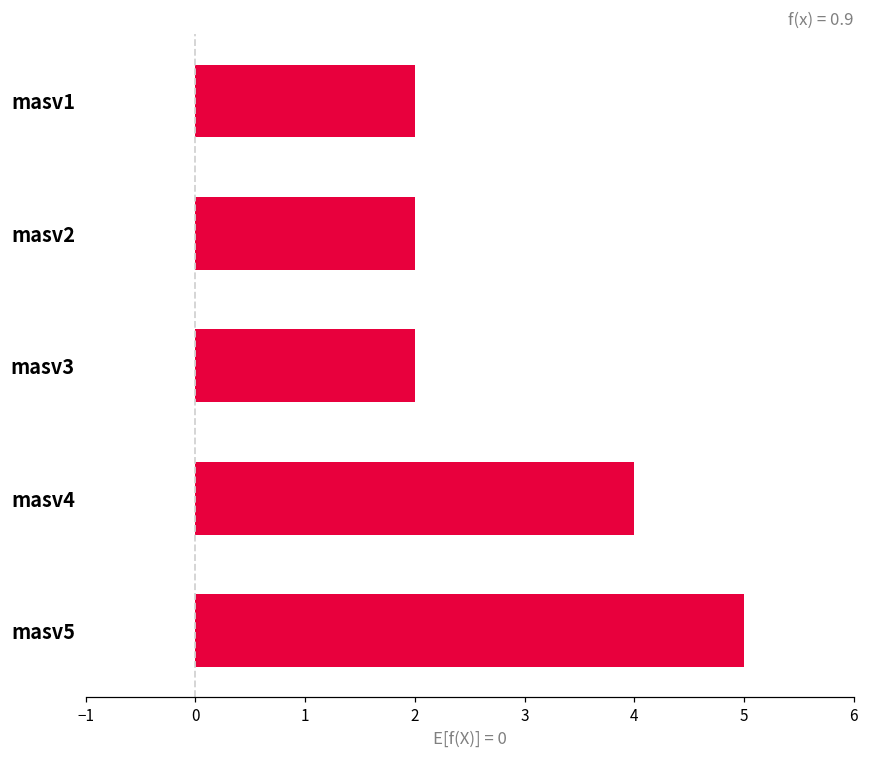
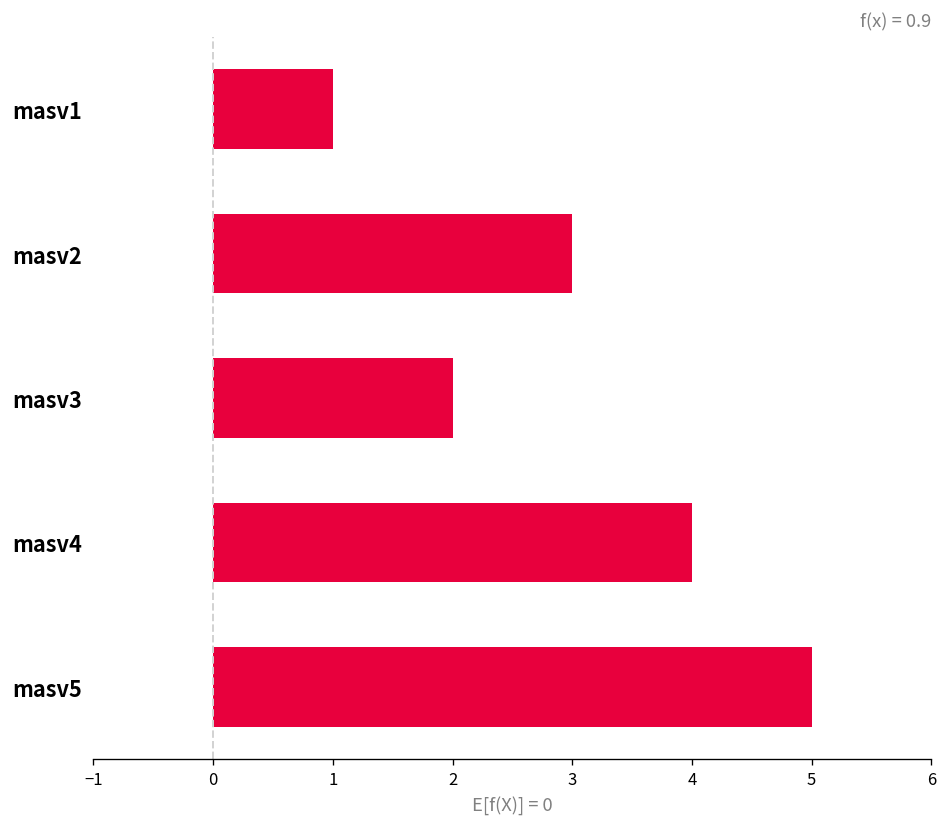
  {
-   "masv1": 2,
-   "masv2": 2,
+   "masv1": 1,
+   "masv2": 3,
    "masv3": 2,
    "masv4": 4,
    "masv5": 5
  }
